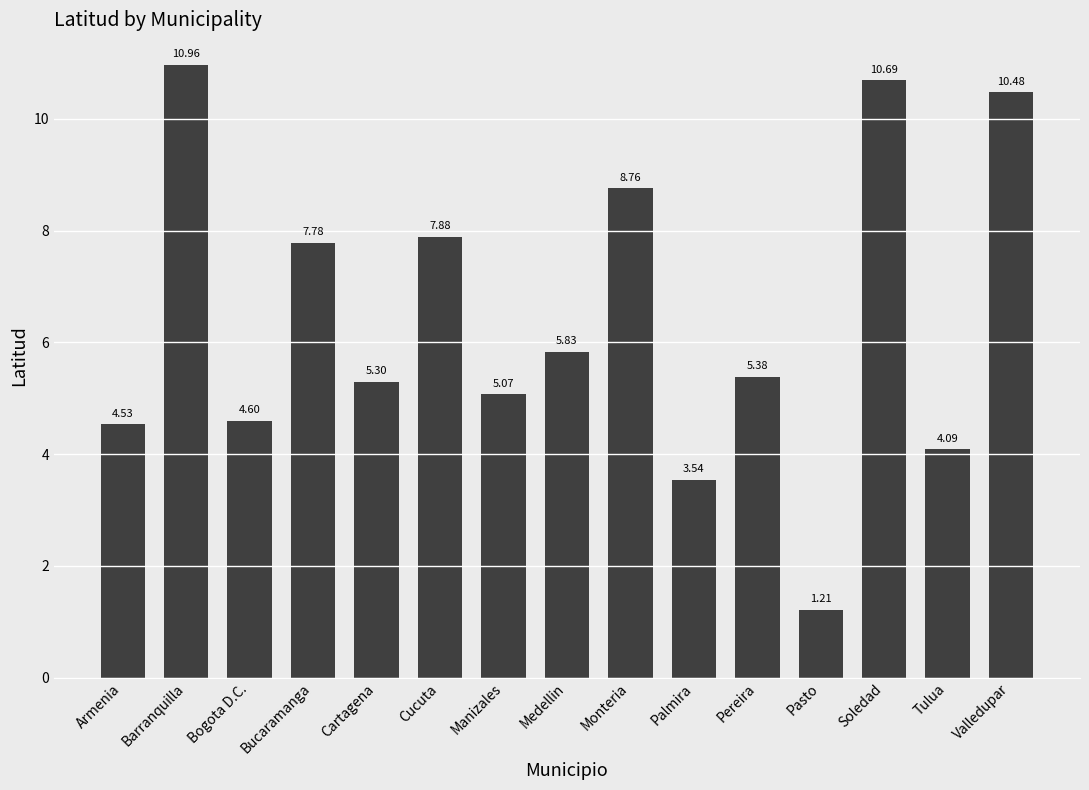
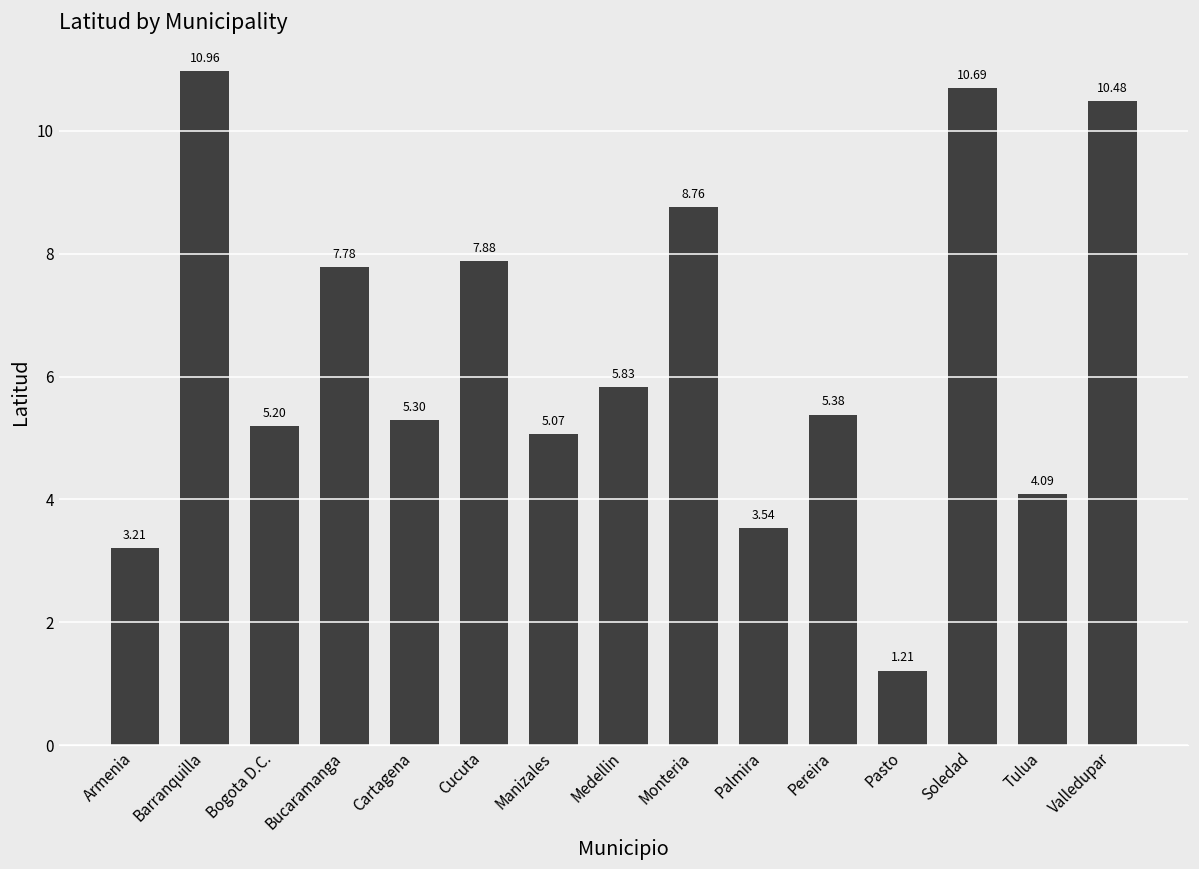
  {
-   "Armenia": 4.53,
+   "Armenia": 3.21,
    "Barranquilla": 10.96,
-   "Bogota D.C.": 4.60,
+   "Bogota D.C.": 5.20,
    "Bucaramanga": 7.78,
    "Cartagena": 5.30,
    "Cucuta": 7.88,
    "Manizales": 5.07,
    "Medellin": 5.83,
    "Monteria": 8.76,
    "Palmira": 3.54,
    "Pereira": 5.38,
    "Pasto": 1.21,
    "Soledad": 10.69,
    "Tulua": 4.09,
    "Valledupar": 10.48
  }
